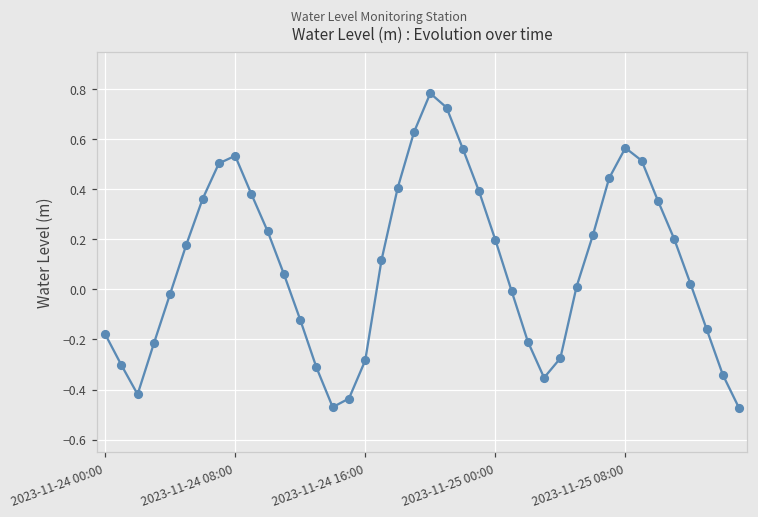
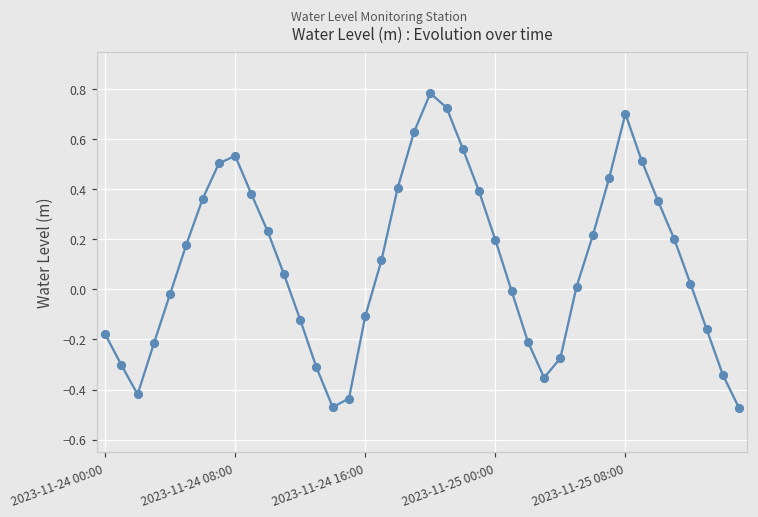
  {
    "2023-11-24 00:00": -0.18,
    "2023-11-24 08:00": 0.53,
-   "2023-11-24 16:00": -0.28,
+   "2023-11-24 16:00": -0.11,
    "2023-11-25 00:00": 0.20,
-   "2023-11-25 08:00": 0.57
+   "2023-11-25 08:00": 0.70
  }
